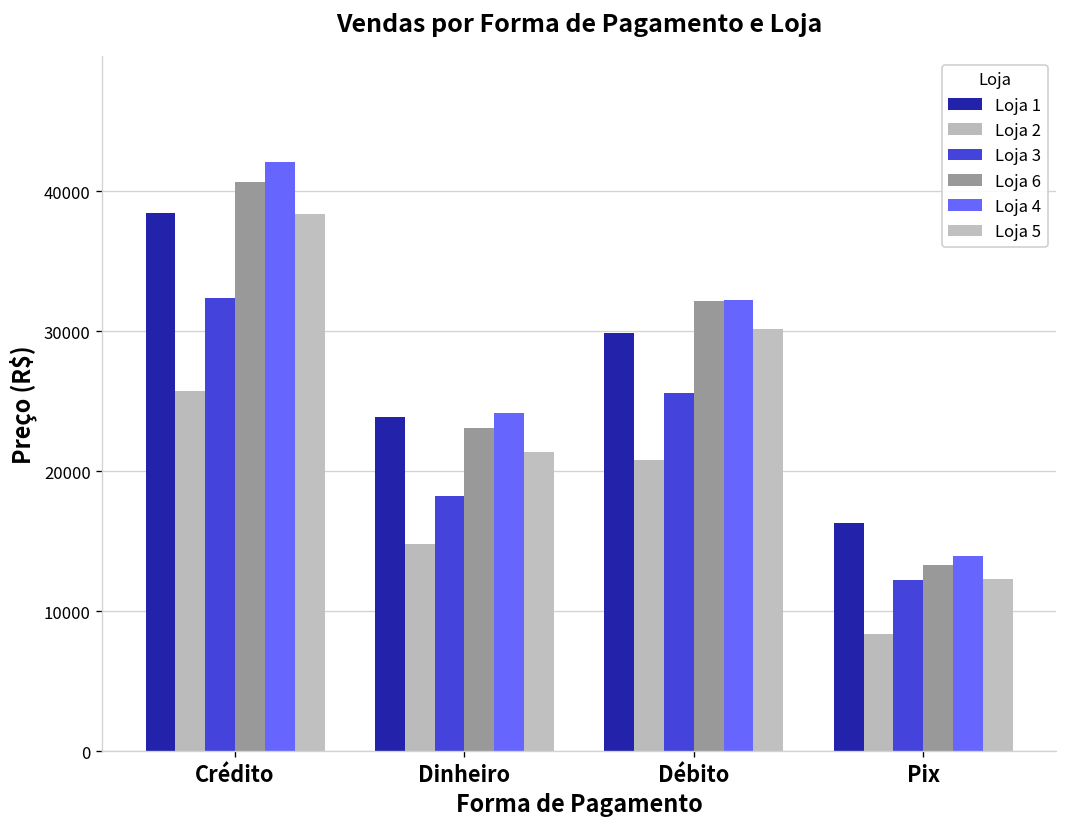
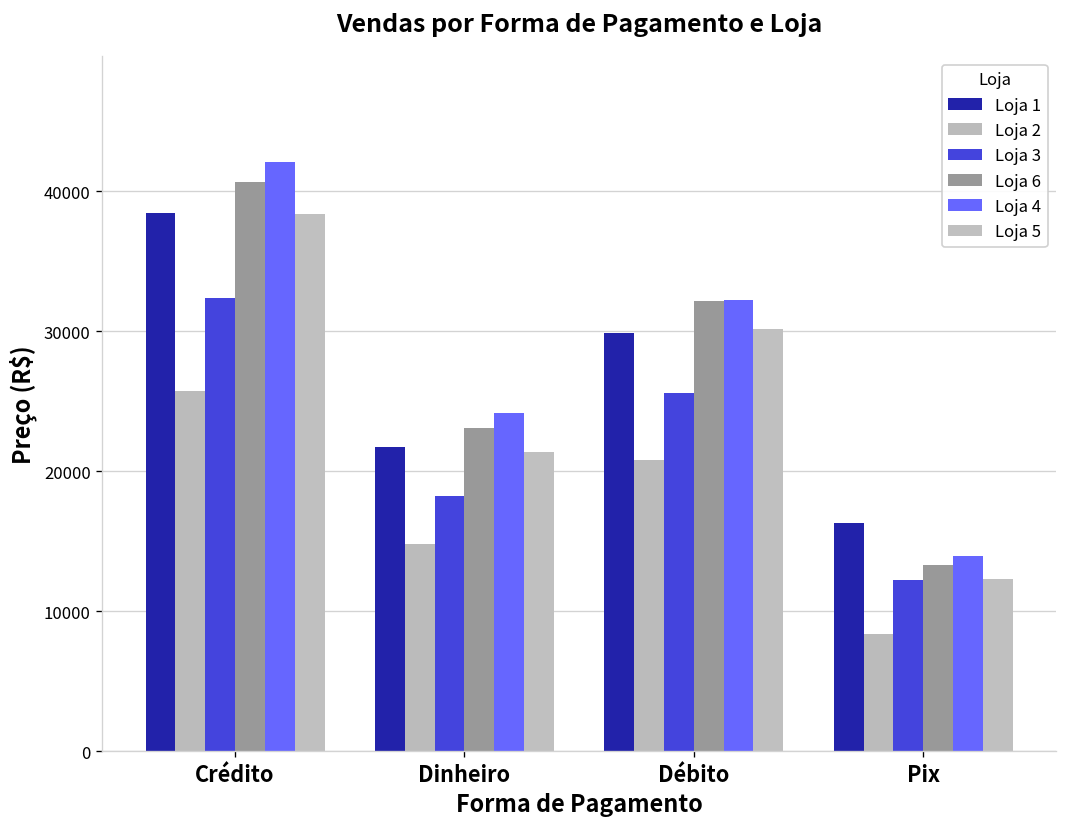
  {
    "Loja 1": {
      "Crédito": 38500,
-     "Dinheiro": 23900,
+     "Dinheiro": 21700,
      "Débito": 29900,
      "Pix": 16300
    }
  }
